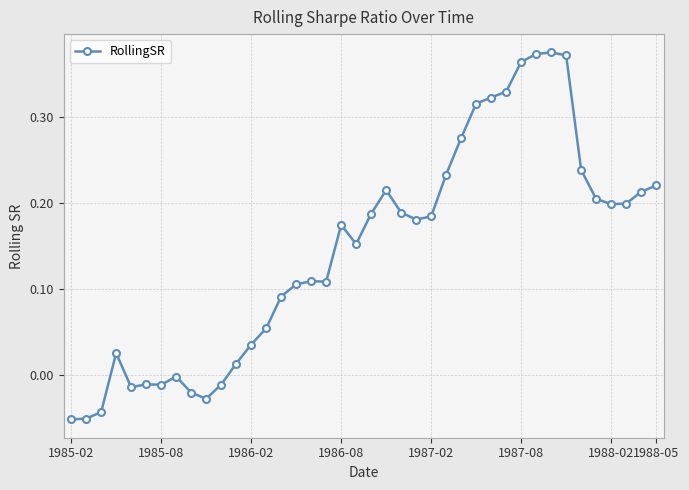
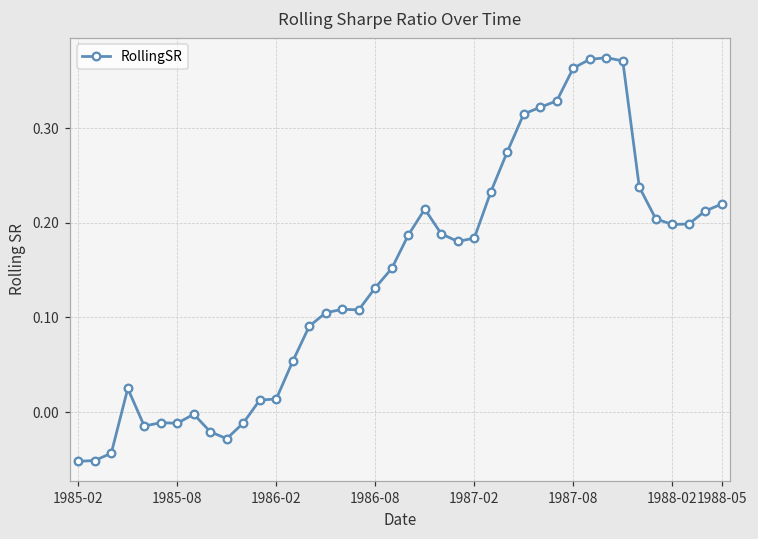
  {
    "1985-02": -0.05,
    "1985-08": -0.01,
-   "1986-02": 0.03,
-   "1986-08": 0.17,
+   "1986-02": 0.01,
+   "1986-08": 0.13,
    "1987-02": 0.18,
    "1987-08": 0.36,
    "1988-02": 0.20,
    "1988-05": 0.22
  }
